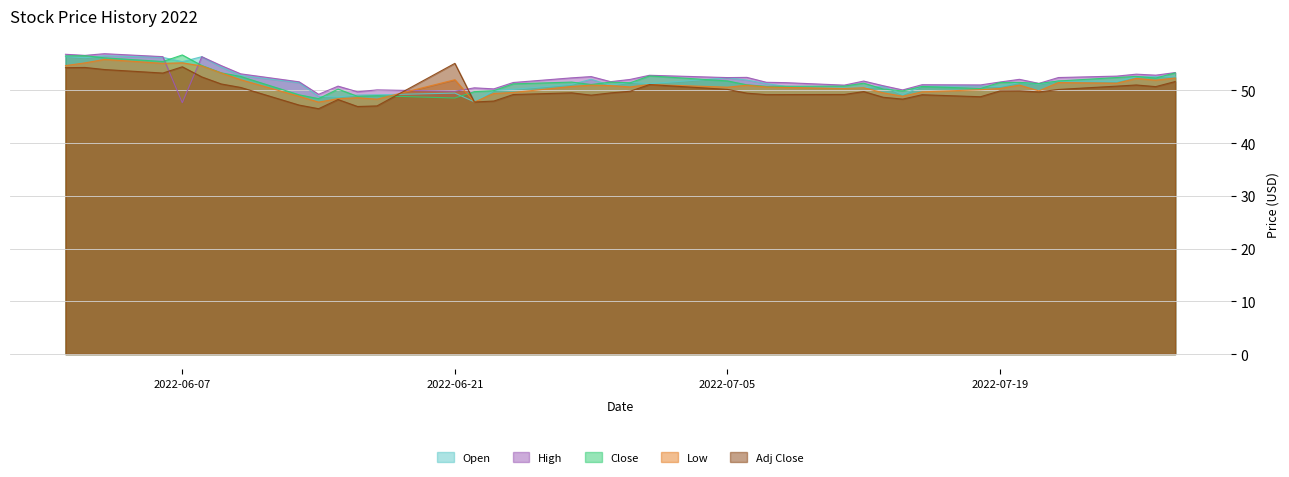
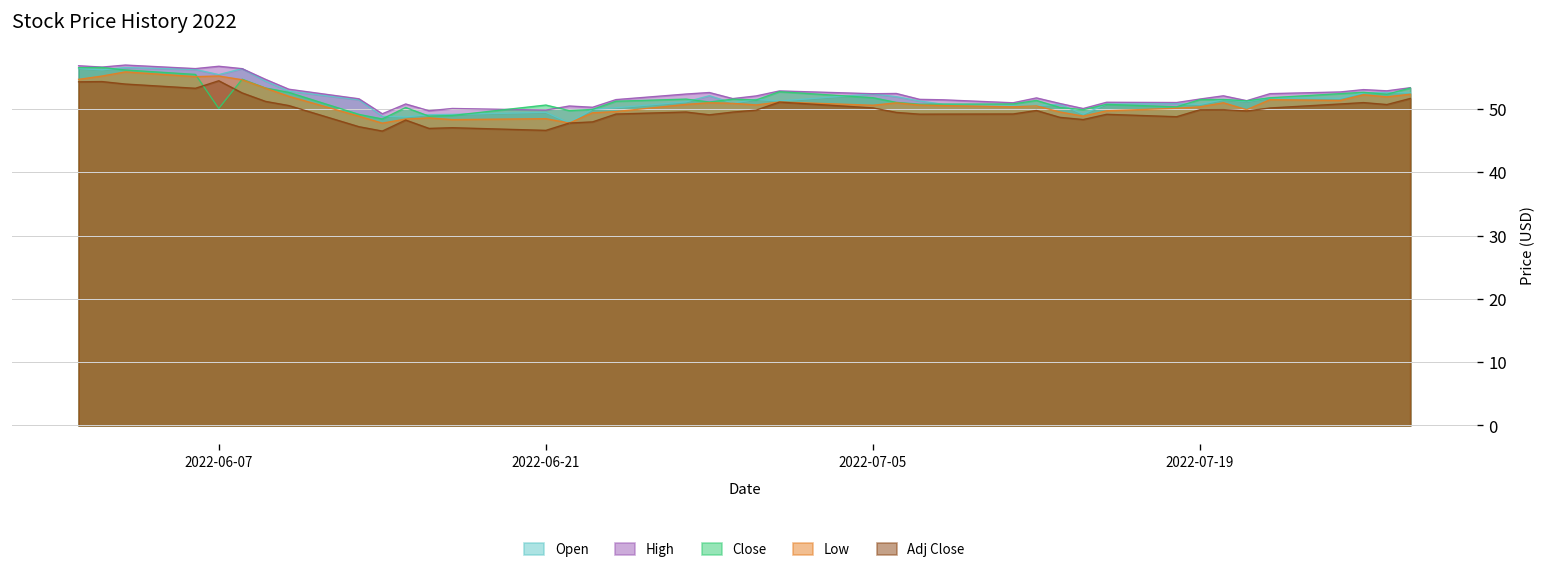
  {
    "High": {
-     "2022-06-07": 48
+     "2022-06-07": 57
    },
    "Close": {
-     "2022-06-07": 57,
-     "2022-06-21": 49,
+     "2022-06-07": 50,
+     "2022-06-21": 51,
      "2022-07-05": 52
    },
    "Low": {
-     "2022-06-21": 52
+     "2022-06-21": 48
    },
    "Adj Close": {
      "2022-06-07": 54,
-     "2022-06-21": 55
+     "2022-06-21": 47
    }
  }
